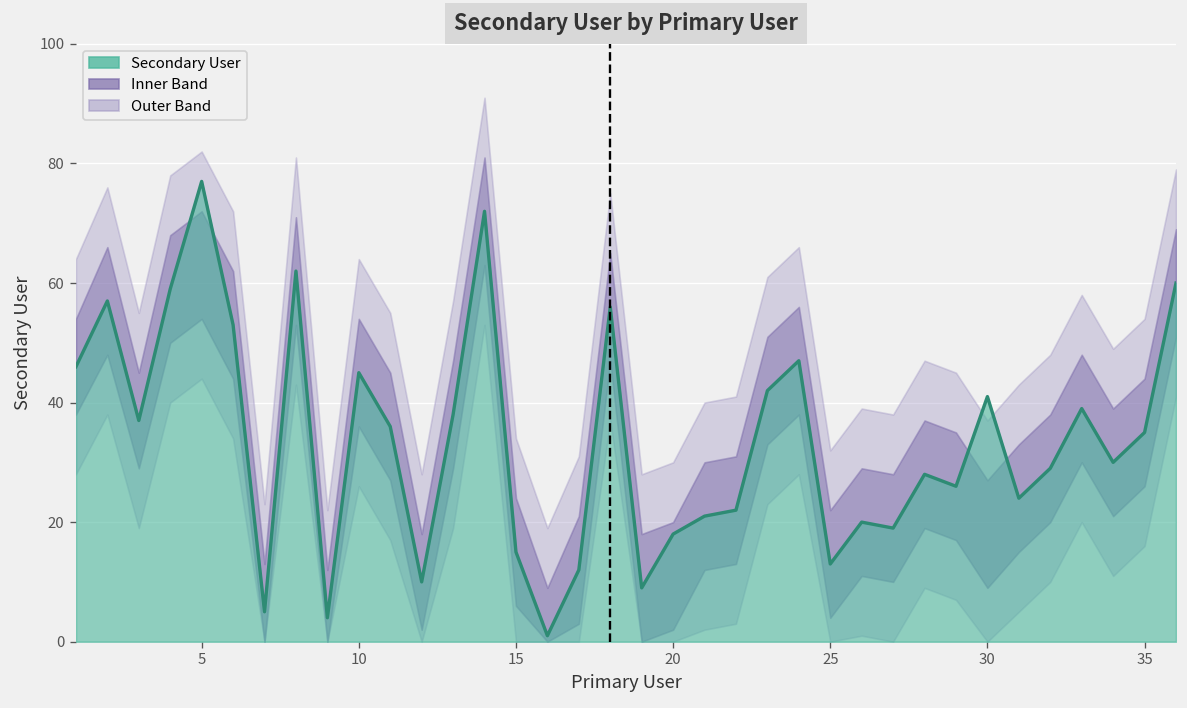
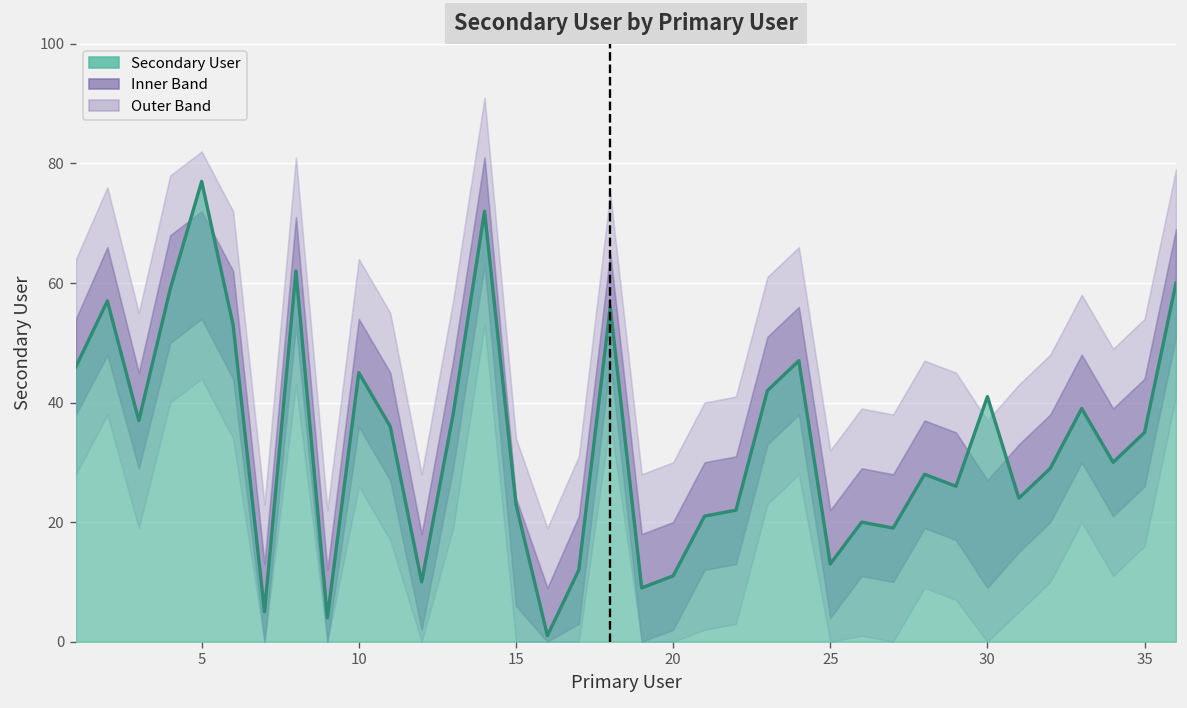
  {
    "Secondary User": {
      "5": 77,
      "10": 45,
-     "15": 15,
-     "20": 18,
+     "15": 23,
+     "20": 11,
      "25": 13,
      "30": 41,
      "35": 35
    }
  }
